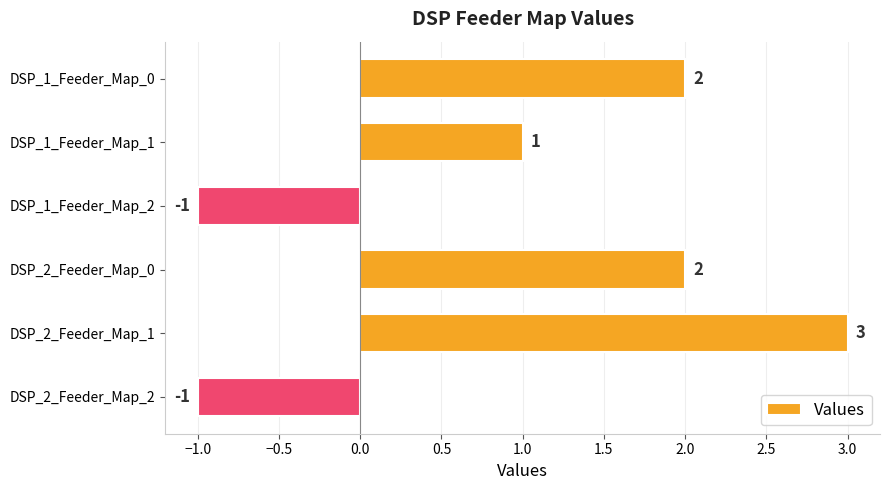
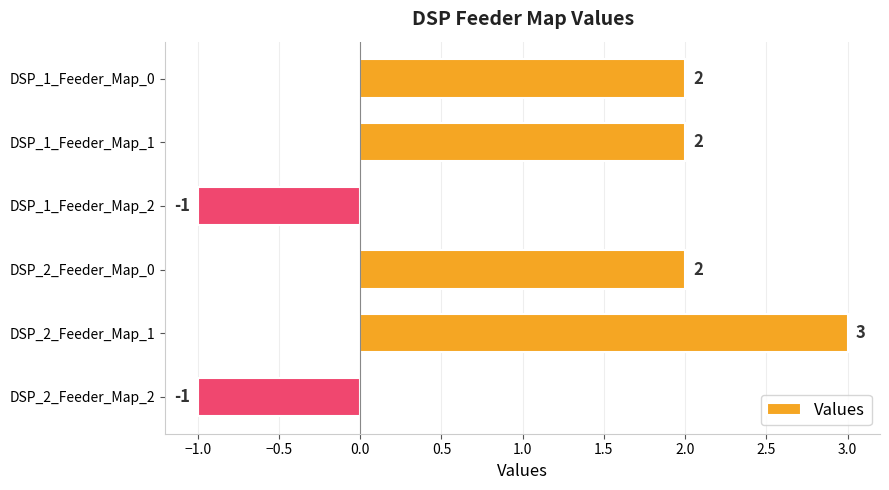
  {
    "DSP_1_Feeder_Map_0": 2,
-   "DSP_1_Feeder_Map_1": 1,
+   "DSP_1_Feeder_Map_1": 2,
    "DSP_1_Feeder_Map_2": -1,
    "DSP_2_Feeder_Map_0": 2,
    "DSP_2_Feeder_Map_1": 3,
    "DSP_2_Feeder_Map_2": -1
  }
